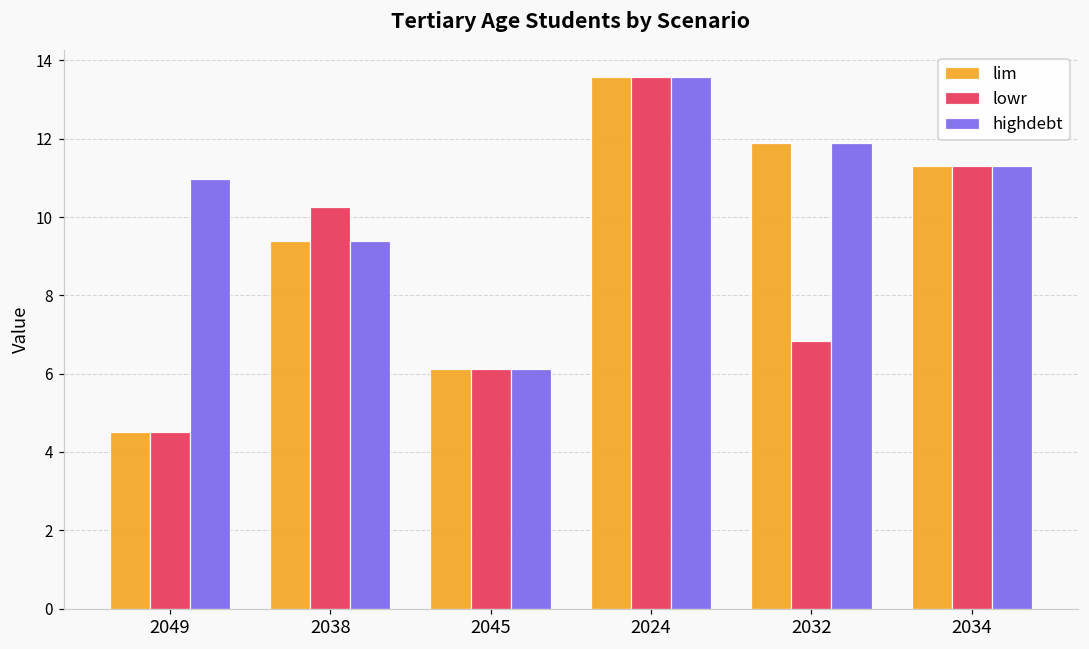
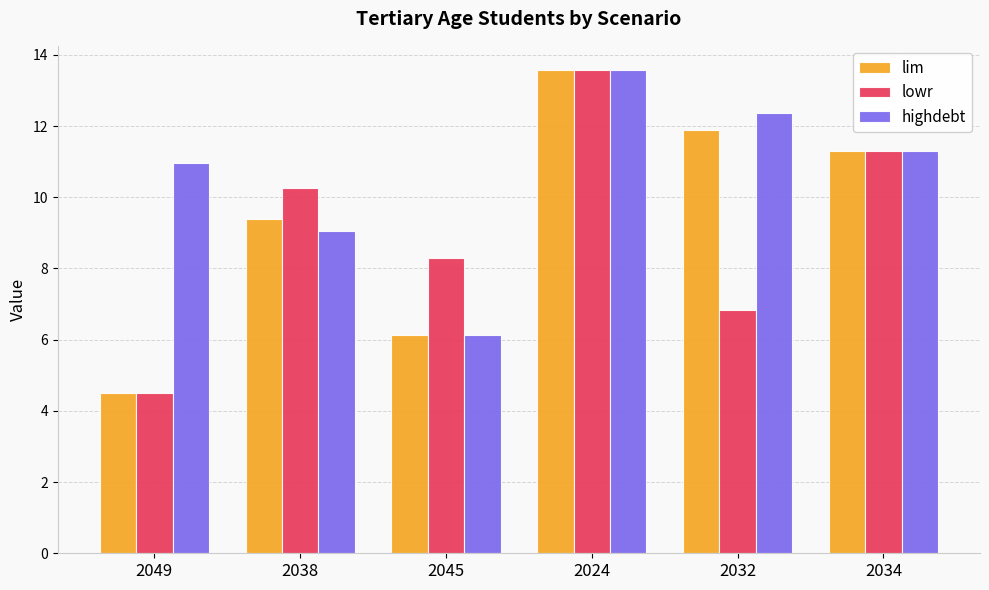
  {
    "lim": {
      "2049": 4.5,
      "2038": 9.4,
      "2045": 6.1,
      "2024": 13.6,
      "2032": 11.9,
      "2034": 11.3
    },
    "lowr": {
      "2049": 4.5,
      "2038": 10.3,
-     "2045": 6.1,
+     "2045": 8.3,
      "2024": 13.6,
      "2032": 6.8,
      "2034": 11.3
    },
    "highdebt": {
      "2049": 11.0,
-     "2038": 9.4,
+     "2038": 9.1,
      "2045": 6.1,
      "2024": 13.6,
-     "2032": 11.9,
+     "2032": 12.4,
      "2034": 11.3
    }
  }
